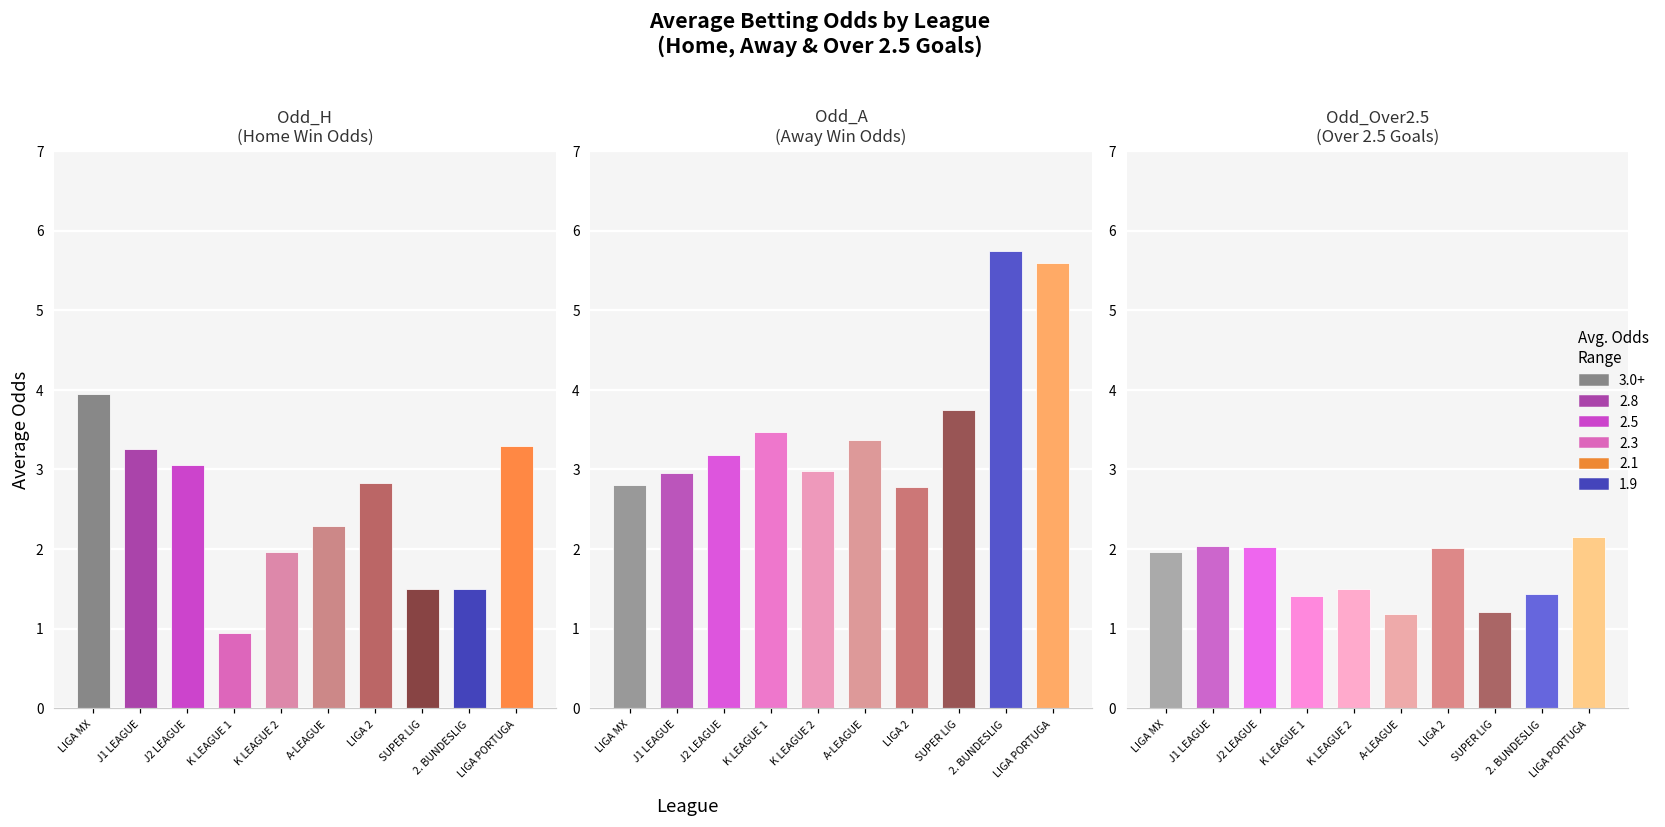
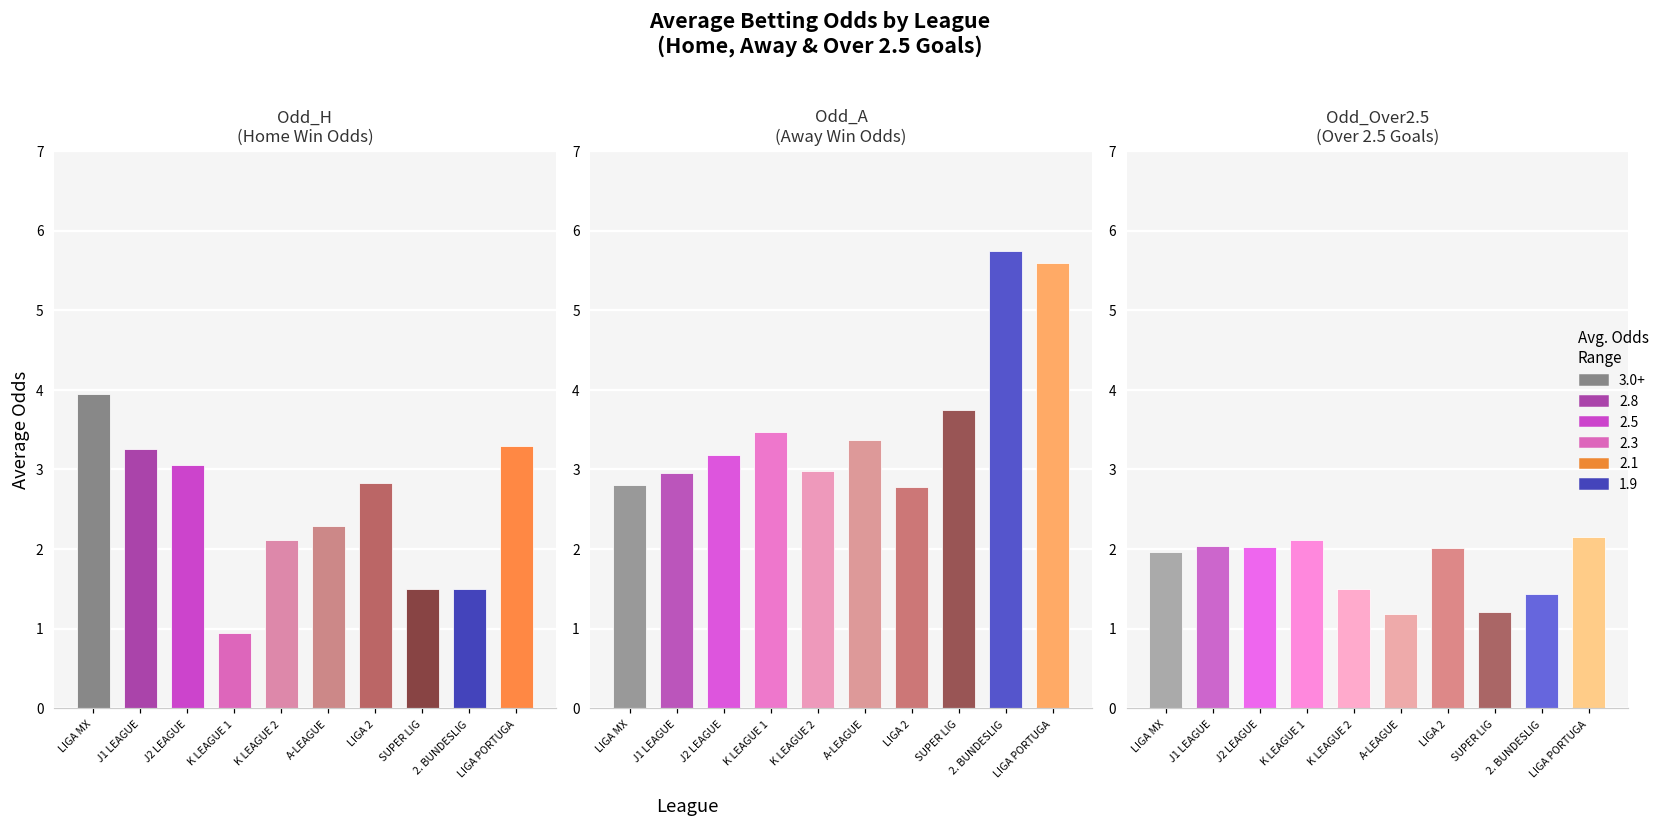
  {
    "Odd_H (Home Win Odds)": {
      "LIGA MX": 4.0,
      "J1 LEAGUE": 3.3,
      "J2 LEAGUE": 3.1,
      "K LEAGUE 1": 1.0,
-     "K LEAGUE 2": 2.0,
+     "K LEAGUE 2": 2.1,
      "A-LEAGUE": 2.3,
      "LIGA 2": 2.8,
      "SUPER LIG": 1.5,
      "2. BUNDESLIG": 1.5,
      "LIGA PORTUGA": 3.3
    },
    "Odd_A (Away Win Odds)": {
      "LIGA MX": 2.8,
      "J1 LEAGUE": 3.0,
      "J2 LEAGUE": 3.2,
      "K LEAGUE 1": 3.5,
      "K LEAGUE 2": 3.0,
      "A-LEAGUE": 3.4,
      "LIGA 2": 2.8,
      "SUPER LIG": 3.8,
      "2. BUNDESLIG": 5.8,
      "LIGA PORTUGA": 5.6
    },
    "Odd_Over2.5 (Over 2.5 Goals)": {
      "LIGA MX": 2.0,
      "J1 LEAGUE": 2.0,
      "J2 LEAGUE": 2.0,
-     "K LEAGUE 1": 1.4,
+     "K LEAGUE 1": 2.1,
      "K LEAGUE 2": 1.5,
      "A-LEAGUE": 1.2,
      "LIGA 2": 2.0,
      "SUPER LIG": 1.2,
      "2. BUNDESLIG": 1.4,
      "LIGA PORTUGA": 2.2
    }
  }
